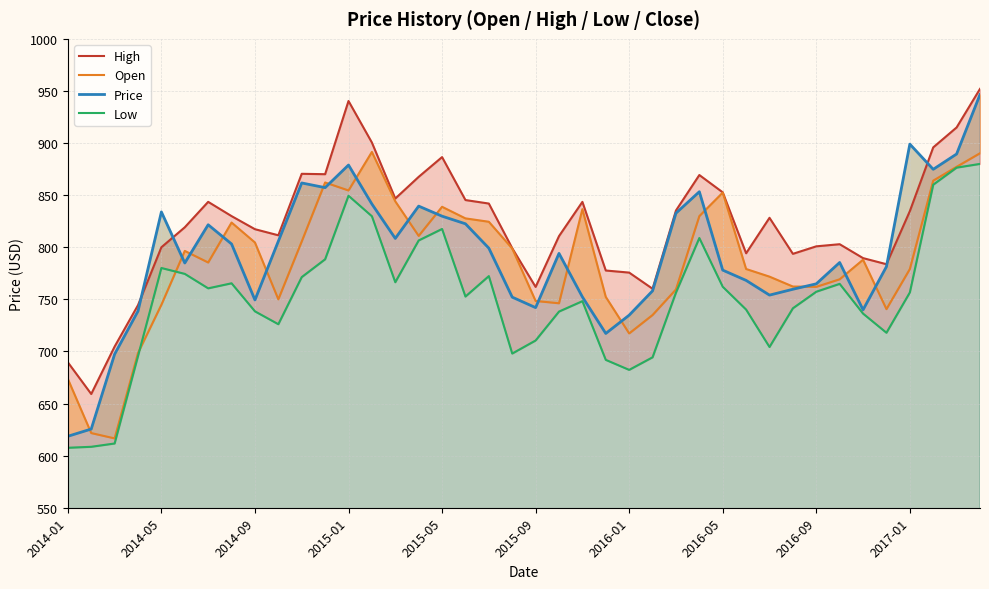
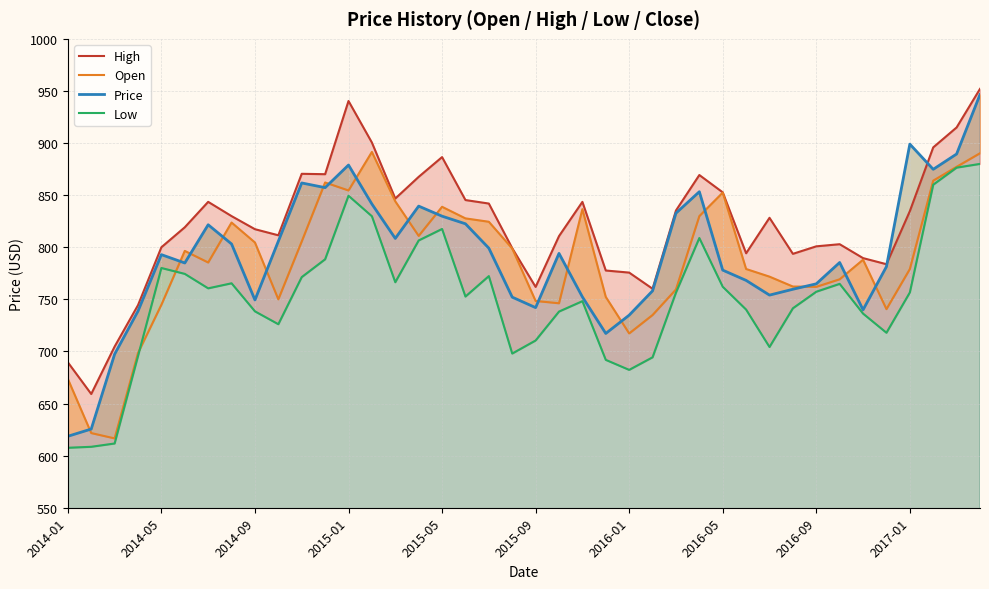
  {
    "High": {
      "2014-01": 690,
      "2014-05": 800,
      "2014-09": 817,
      "2015-01": 940,
      "2015-05": 887,
      "2015-09": 762,
      "2016-01": 776,
      "2016-09": 801,
      "2017-01": 835
    },
    "Price": {
      "2014-01": 619,
-     "2014-05": 834,
+     "2014-05": 793,
      "2014-09": 749,
      "2015-05": 830,
      "2015-09": 742,
      "2016-05": 778
    },
    "Low": {
      "2014-01": 608,
      "2014-05": 780,
      "2014-09": 738,
      "2015-01": 849,
      "2015-05": 818,
      "2015-09": 711,
      "2016-01": 682,
      "2016-05": 762,
      "2016-09": 757,
      "2017-01": 757
    }
  }
